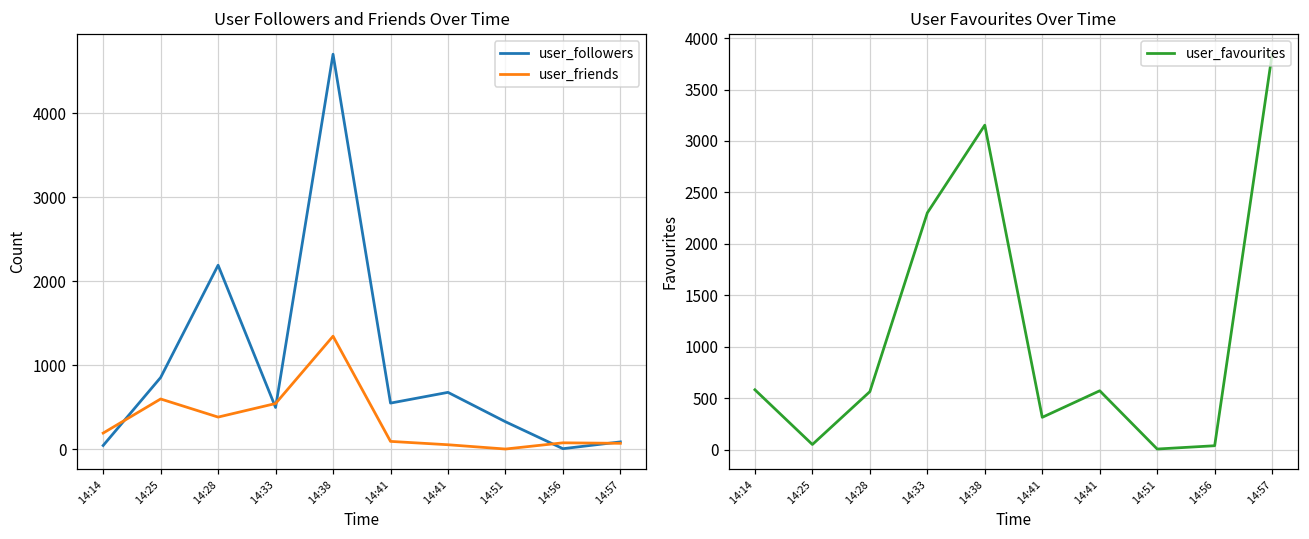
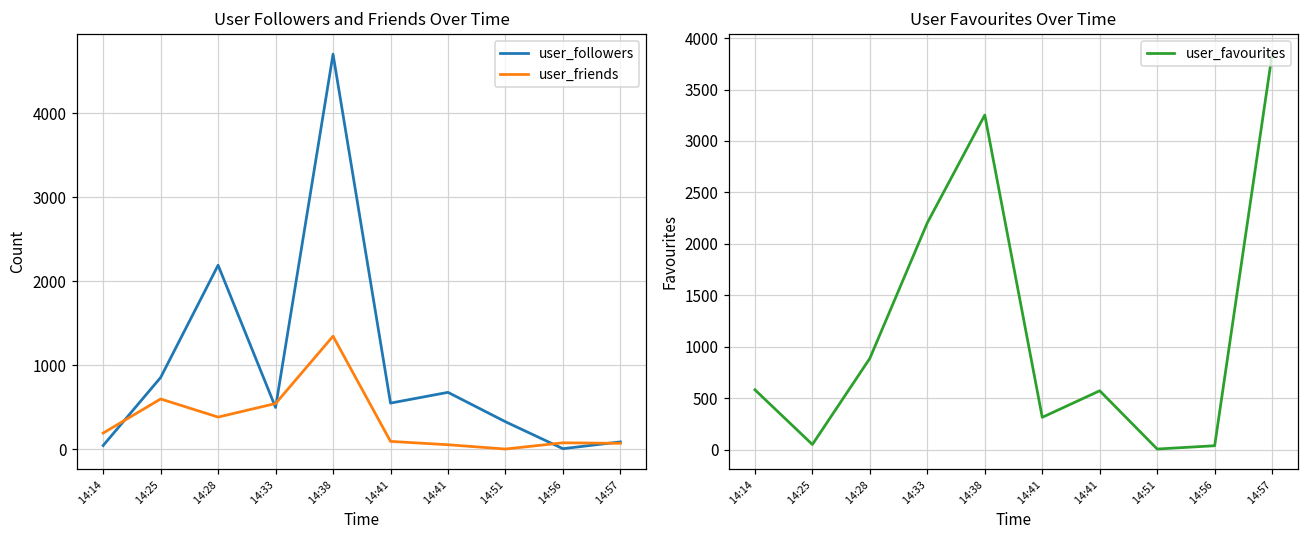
  {
    "User Followers and Friends Over Time": {
      "user_followers": {
        "14:14": 0,
        "14:25": 900,
        "14:28": 2200,
        "14:33": 500,
        "14:38": 4700,
        "14:51": 300,
        "14:56": 0
      },
      "user_friends": {
        "14:14": 200,
        "14:25": 600,
        "14:28": 400,
        "14:33": 500,
        "14:38": 1300,
        "14:51": 0,
        "14:56": 100
      }
    },
    "User Favourites Over Time": {
      "14:14": 600,
      "14:25": 100,
-     "14:28": 600,
-     "14:33": 2300,
-     "14:38": 3200,
+     "14:28": 900,
+     "14:33": 2200,
+     "14:38": 3300,
      "14:51": 0,
      "14:56": 0
    }
  }
